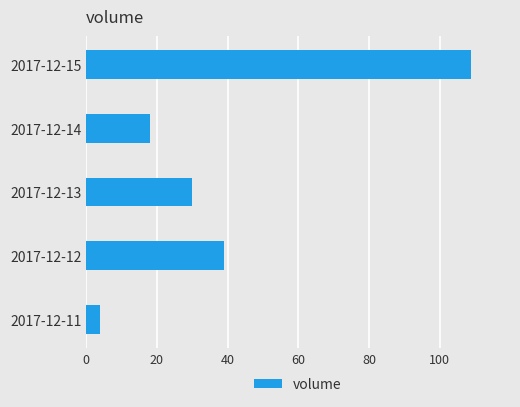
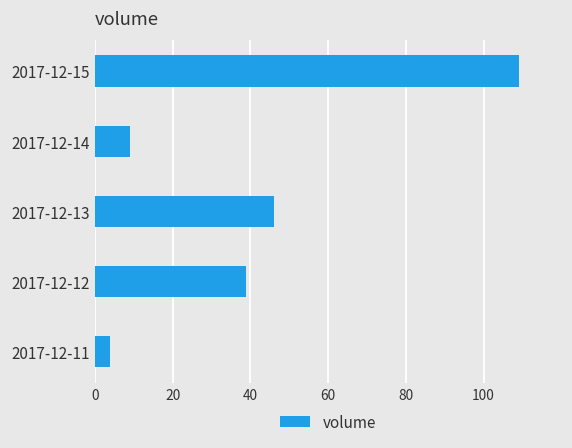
  {
    "2017-12-15": 109,
-   "2017-12-14": 18,
-   "2017-12-13": 30,
+   "2017-12-14": 9,
+   "2017-12-13": 46,
    "2017-12-12": 39,
    "2017-12-11": 4
  }
